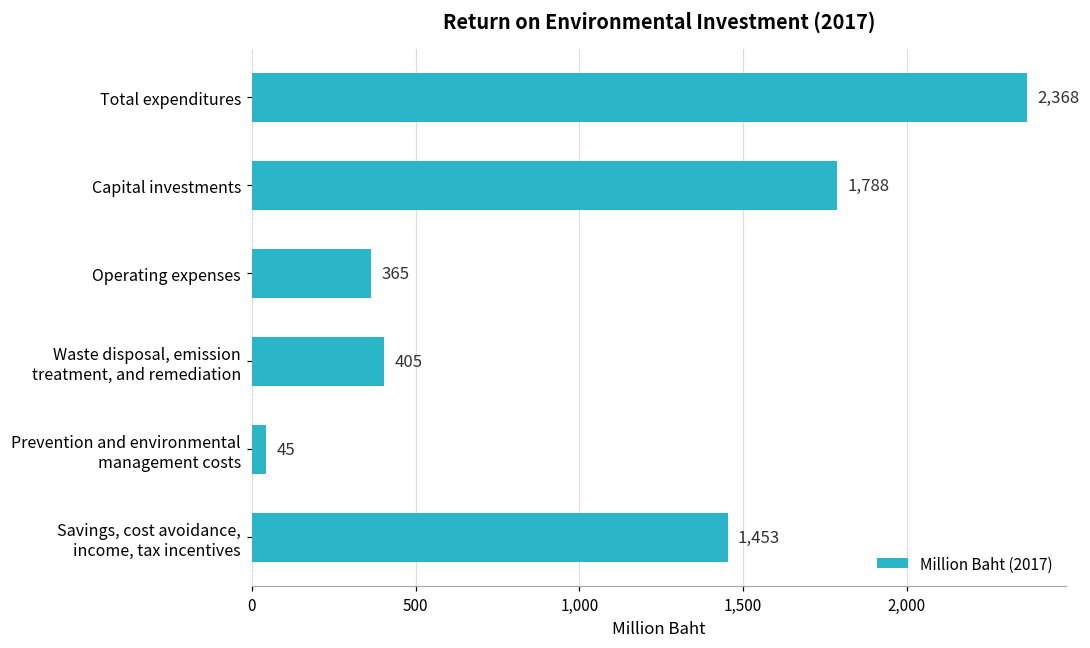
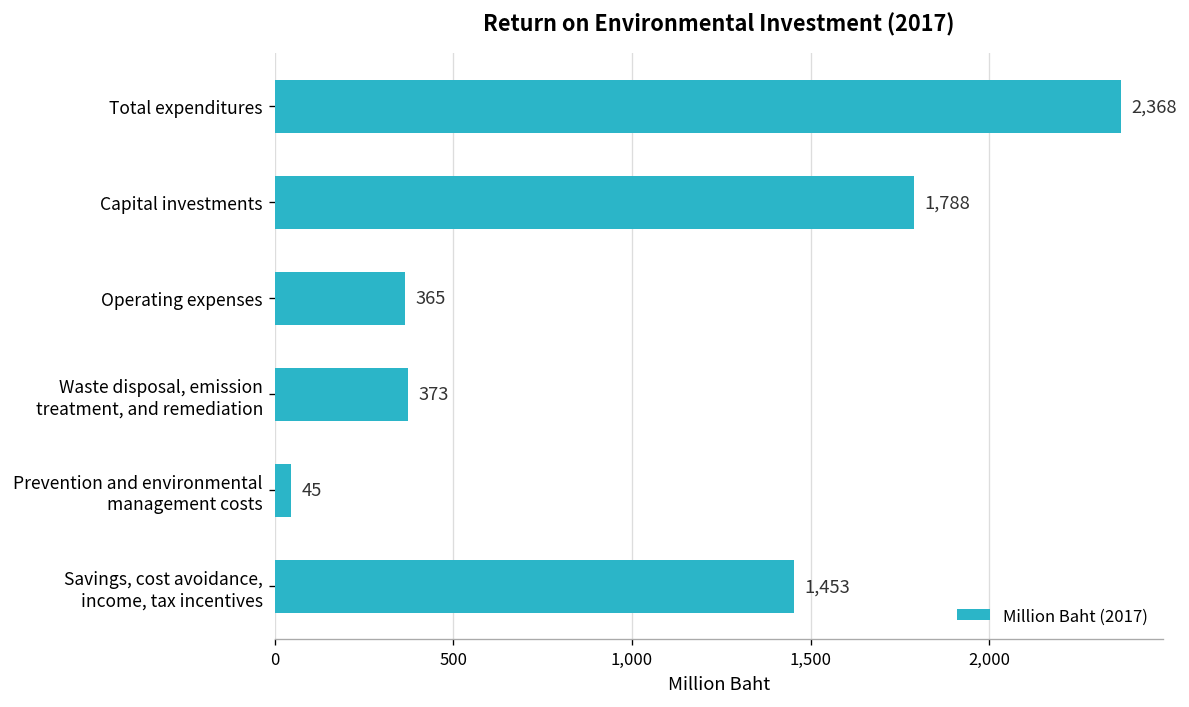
  {
    "Total expenditures": "2,368",
    "Capital investments": "1,788",
    "Operating expenses": "365",
-   "Waste disposal, emission treatment, and remediation": "405",
+   "Waste disposal, emission treatment, and remediation": "373",
    "Prevention and environmental management costs": "45",
    "Savings, cost avoidance, income, tax incentives": "1,453"
  }
